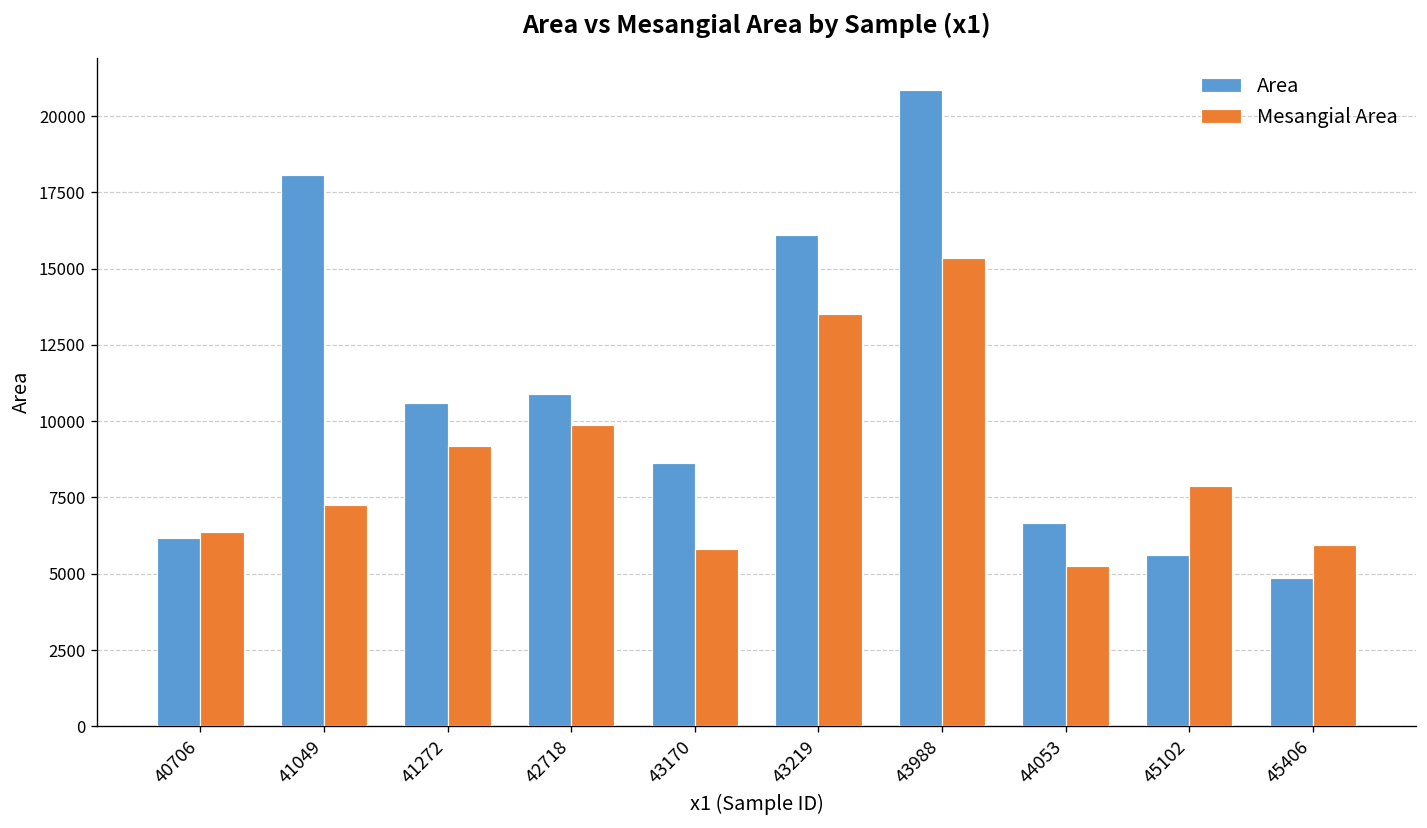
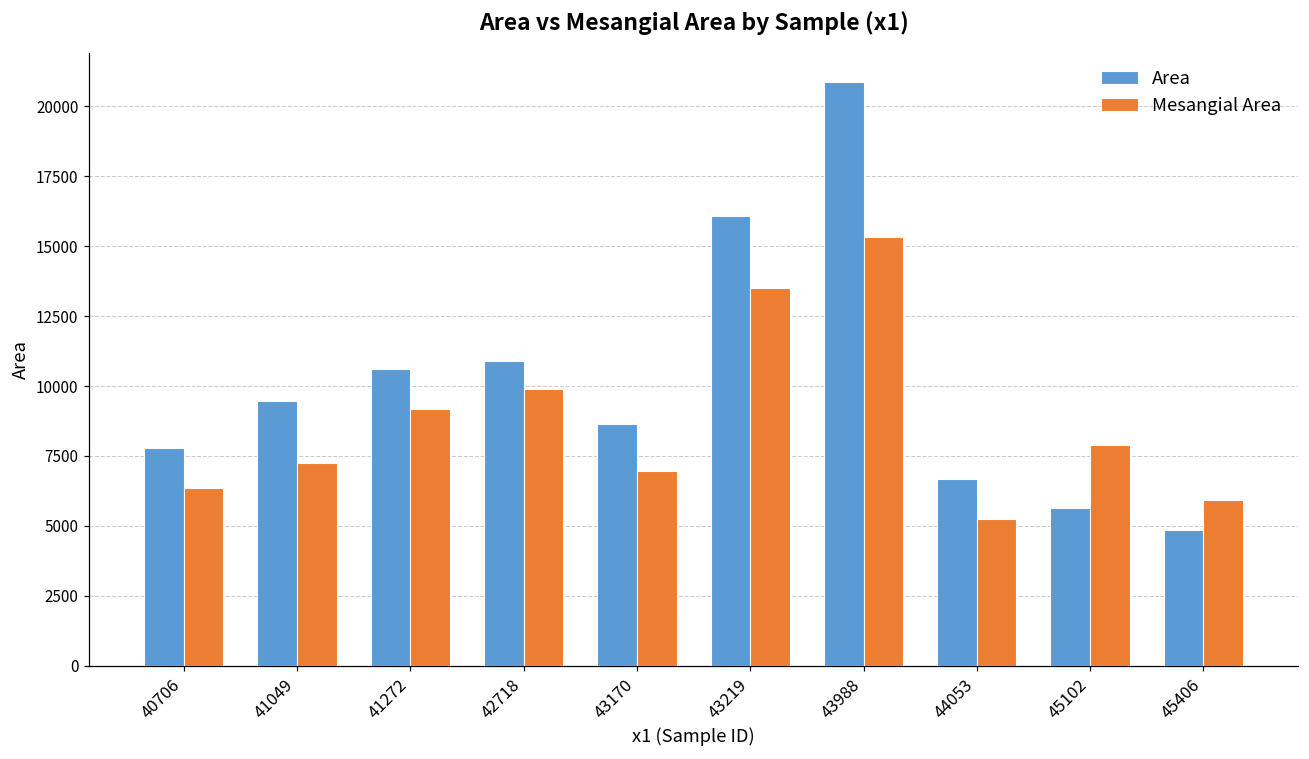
  {
    "Area": {
-     "40706": 6200,
-     "41049": 18100,
+     "40706": 7800,
+     "41049": 9500,
      "41272": 10600,
      "42718": 10900,
      "43170": 8600,
      "43219": 16100,
      "43988": 20900,
      "44053": 6700,
      "45102": 5600,
      "45406": 4900
    },
    "Mesangial Area": {
      "40706": 6400,
      "41049": 7300,
      "41272": 9200,
      "42718": 9900,
-     "43170": 5800,
+     "43170": 7000,
      "43219": 13500,
      "43988": 15300,
      "44053": 5200,
      "45102": 7900,
      "45406": 5900
    }
  }
